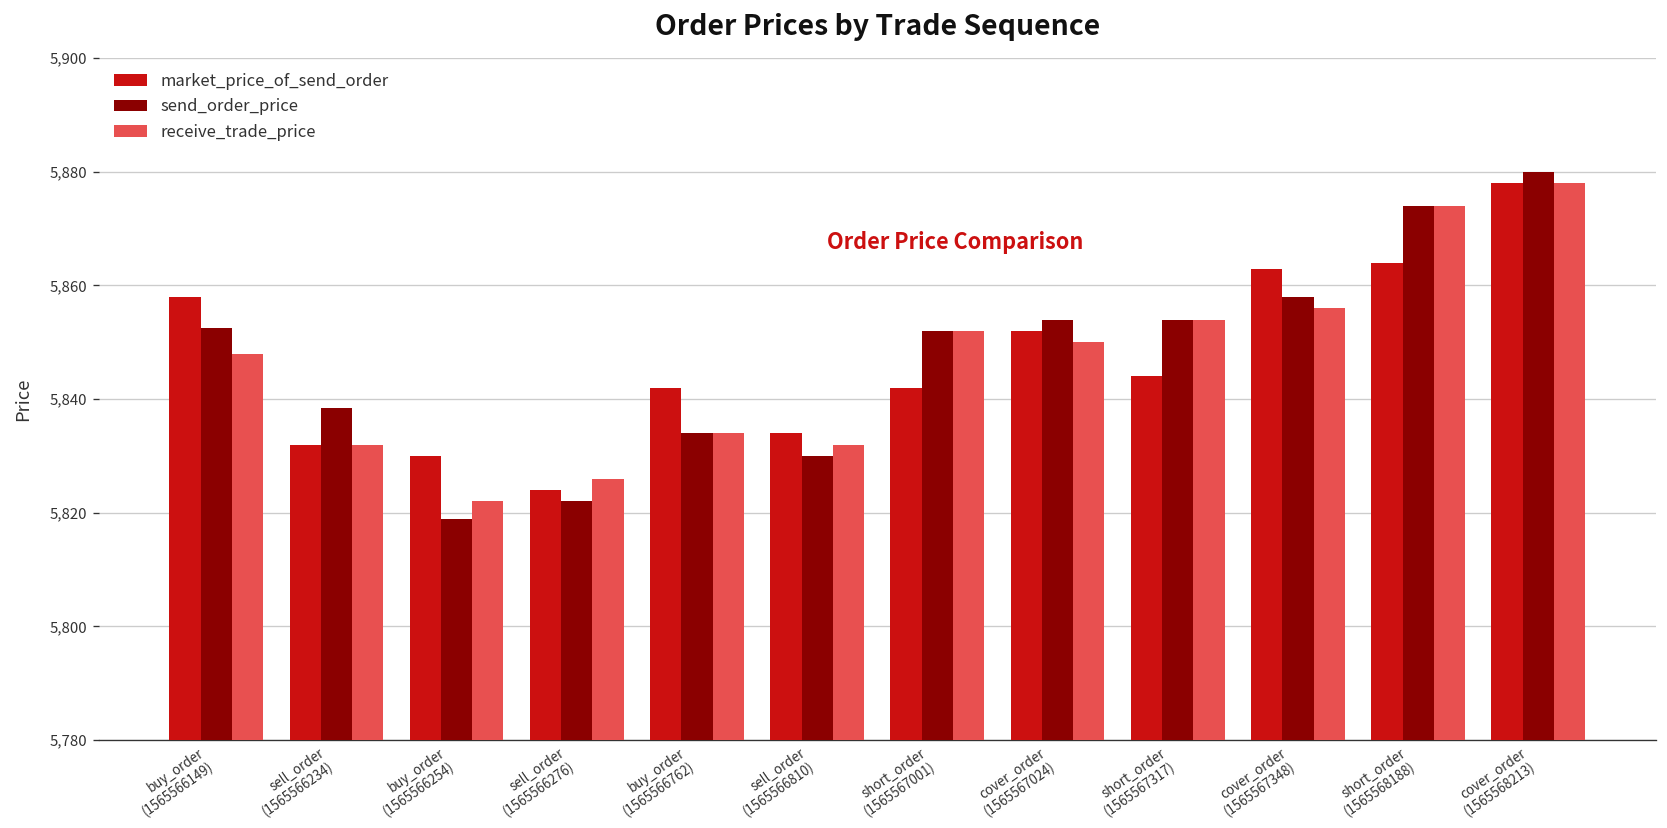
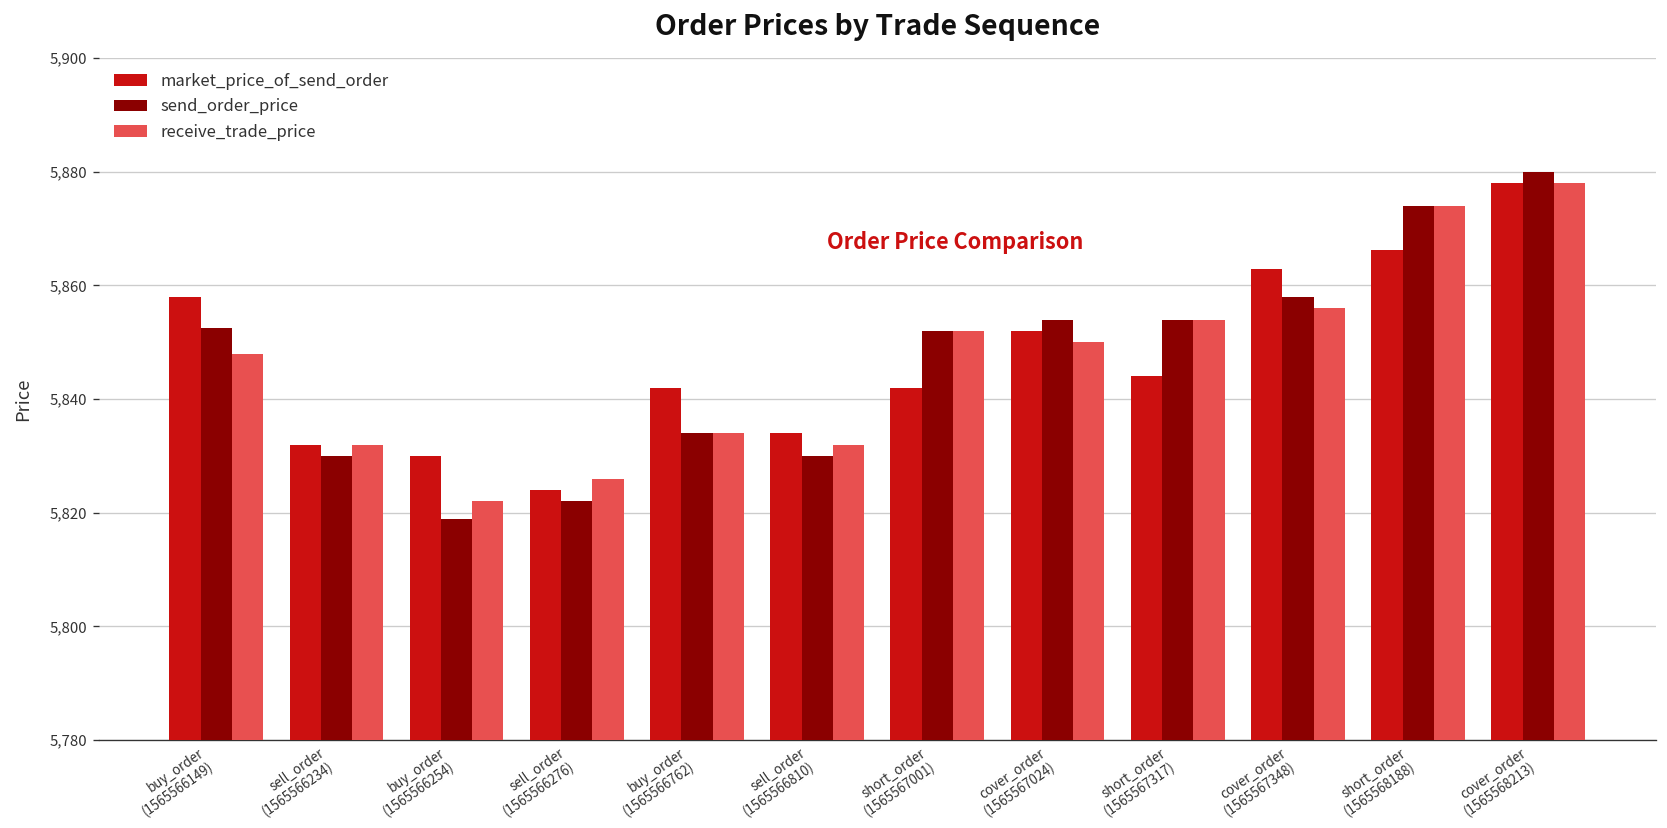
  {
    "market_price_of_send_order": {
      "buy_order (1565566149)": "5,858",
      "sell_order (1565566234)": "5,832",
      "buy_order (1565566254)": "5,830",
      "sell_order (1565566276)": "5,824",
      "buy_order (1565566762)": "5,842",
      "sell_order (1565566810)": "5,834",
      "short_order (1565567001)": "5,842",
      "cover_order (1565567024)": "5,852",
      "short_order (1565567317)": "5,844",
      "cover_order (1565567348)": "5,863",
-     "short_order (1565568188)": "5,864",
+     "short_order (1565568188)": "5,866",
      "cover_order (1565568213)": "5,878"
    },
    "send_order_price": {
      "buy_order (1565566149)": "5,853",
-     "sell_order (1565566234)": "5,838",
+     "sell_order (1565566234)": "5,830",
      "buy_order (1565566254)": "5,819",
      "sell_order (1565566276)": "5,822",
      "buy_order (1565566762)": "5,834",
      "sell_order (1565566810)": "5,830",
      "short_order (1565567001)": "5,852",
      "cover_order (1565567024)": "5,854",
      "short_order (1565567317)": "5,854",
      "cover_order (1565567348)": "5,858",
      "short_order (1565568188)": "5,874",
      "cover_order (1565568213)": "5,880"
    },
    "receive_trade_price": {
      "buy_order (1565566149)": "5,848",
      "sell_order (1565566234)": "5,832",
      "buy_order (1565566254)": "5,822",
      "sell_order (1565566276)": "5,826",
      "buy_order (1565566762)": "5,834",
      "sell_order (1565566810)": "5,832",
      "short_order (1565567001)": "5,852",
      "cover_order (1565567024)": "5,850",
      "short_order (1565567317)": "5,854",
      "cover_order (1565567348)": "5,856",
      "short_order (1565568188)": "5,874",
      "cover_order (1565568213)": "5,878"
    }
  }
